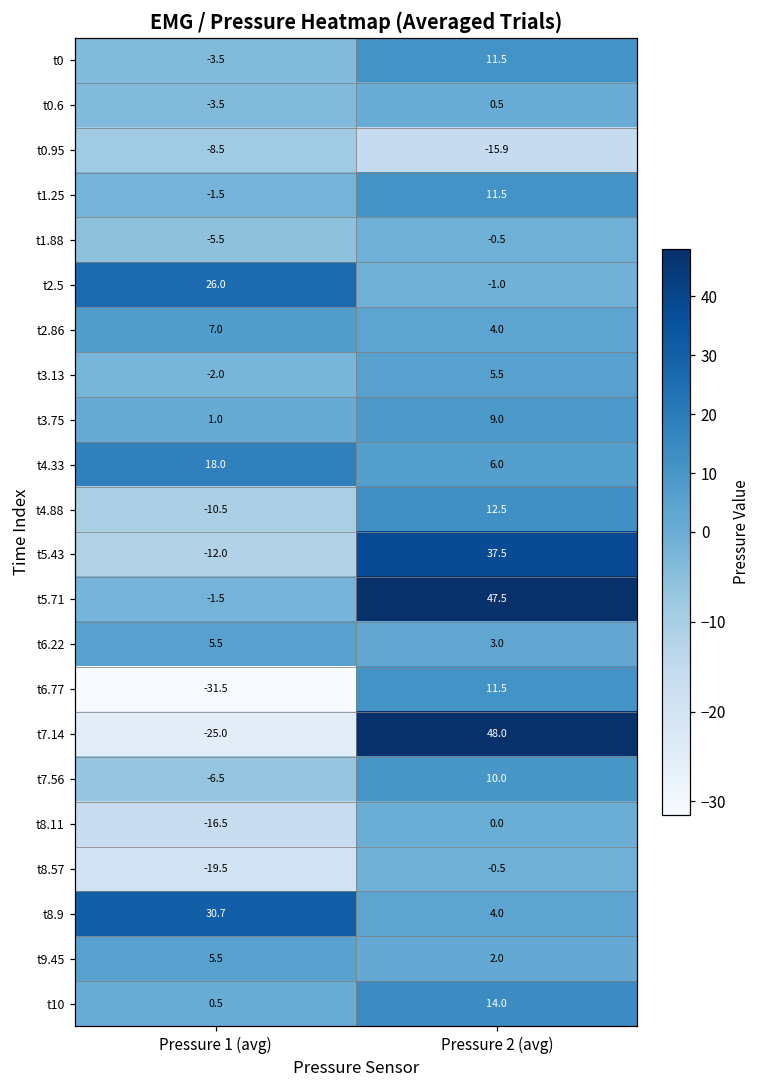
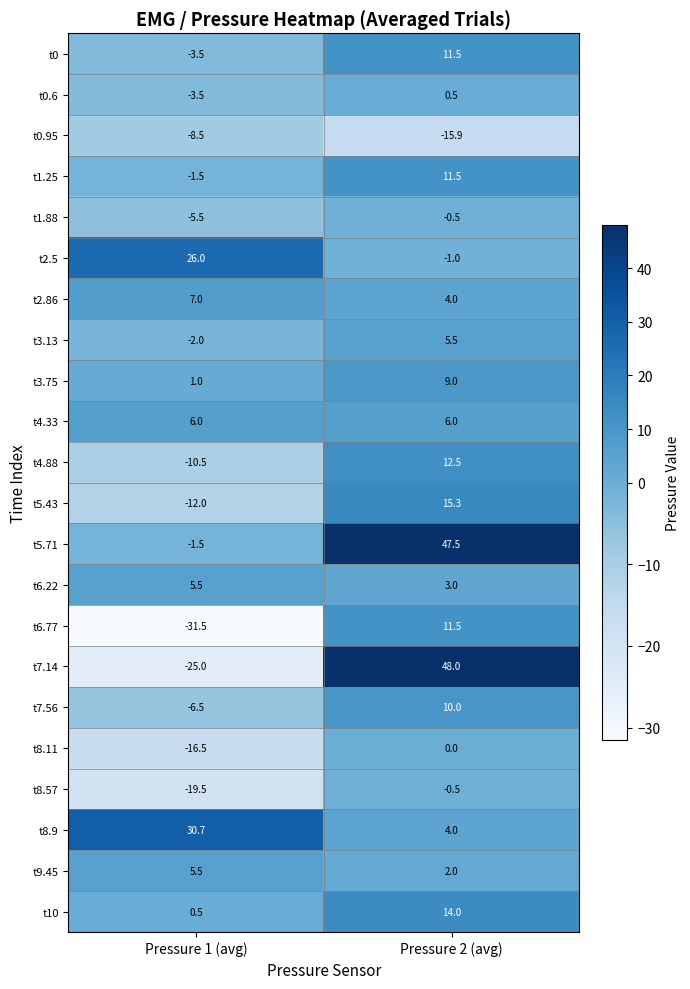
  {
    "t0": {
      "Pressure 1 (avg)": -3.5,
      "Pressure 2 (avg)": 11.5
    },
    "t0.6": {
      "Pressure 1 (avg)": -3.5,
      "Pressure 2 (avg)": 0.5
    },
    "t0.95": {
      "Pressure 1 (avg)": -8.5,
      "Pressure 2 (avg)": -15.9
    },
    "t1.25": {
      "Pressure 1 (avg)": -1.5,
      "Pressure 2 (avg)": 11.5
    },
    "t1.88": {
      "Pressure 1 (avg)": -5.5,
      "Pressure 2 (avg)": -0.5
    },
    "t2.5": {
      "Pressure 1 (avg)": 26.0,
      "Pressure 2 (avg)": -1.0
    },
    "t2.86": {
      "Pressure 1 (avg)": 7.0,
      "Pressure 2 (avg)": 4.0
    },
    "t3.13": {
      "Pressure 1 (avg)": -2.0,
      "Pressure 2 (avg)": 5.5
    },
    "t3.75": {
      "Pressure 1 (avg)": 1.0,
      "Pressure 2 (avg)": 9.0
    },
    "t4.33": {
-     "Pressure 1 (avg)": 18.0,
+     "Pressure 1 (avg)": 6.0,
      "Pressure 2 (avg)": 6.0
    },
    "t4.88": {
      "Pressure 1 (avg)": -10.5,
      "Pressure 2 (avg)": 12.5
    },
    "t5.43": {
      "Pressure 1 (avg)": -12.0,
-     "Pressure 2 (avg)": 37.5
+     "Pressure 2 (avg)": 15.3
    },
    "t5.71": {
      "Pressure 1 (avg)": -1.5,
      "Pressure 2 (avg)": 47.5
    },
    "t6.22": {
      "Pressure 1 (avg)": 5.5,
      "Pressure 2 (avg)": 3.0
    },
    "t6.77": {
      "Pressure 1 (avg)": -31.5,
      "Pressure 2 (avg)": 11.5
    },
    "t7.14": {
      "Pressure 1 (avg)": -25.0,
      "Pressure 2 (avg)": 48.0
    },
    "t7.56": {
      "Pressure 1 (avg)": -6.5,
      "Pressure 2 (avg)": 10.0
    },
    "t8.11": {
      "Pressure 1 (avg)": -16.5,
      "Pressure 2 (avg)": 0.0
    },
    "t8.57": {
      "Pressure 1 (avg)": -19.5,
      "Pressure 2 (avg)": -0.5
    },
    "t8.9": {
      "Pressure 1 (avg)": 30.7,
      "Pressure 2 (avg)": 4.0
    },
    "t9.45": {
      "Pressure 1 (avg)": 5.5,
      "Pressure 2 (avg)": 2.0
    },
    "t10": {
      "Pressure 1 (avg)": 0.5,
      "Pressure 2 (avg)": 14.0
    }
  }
